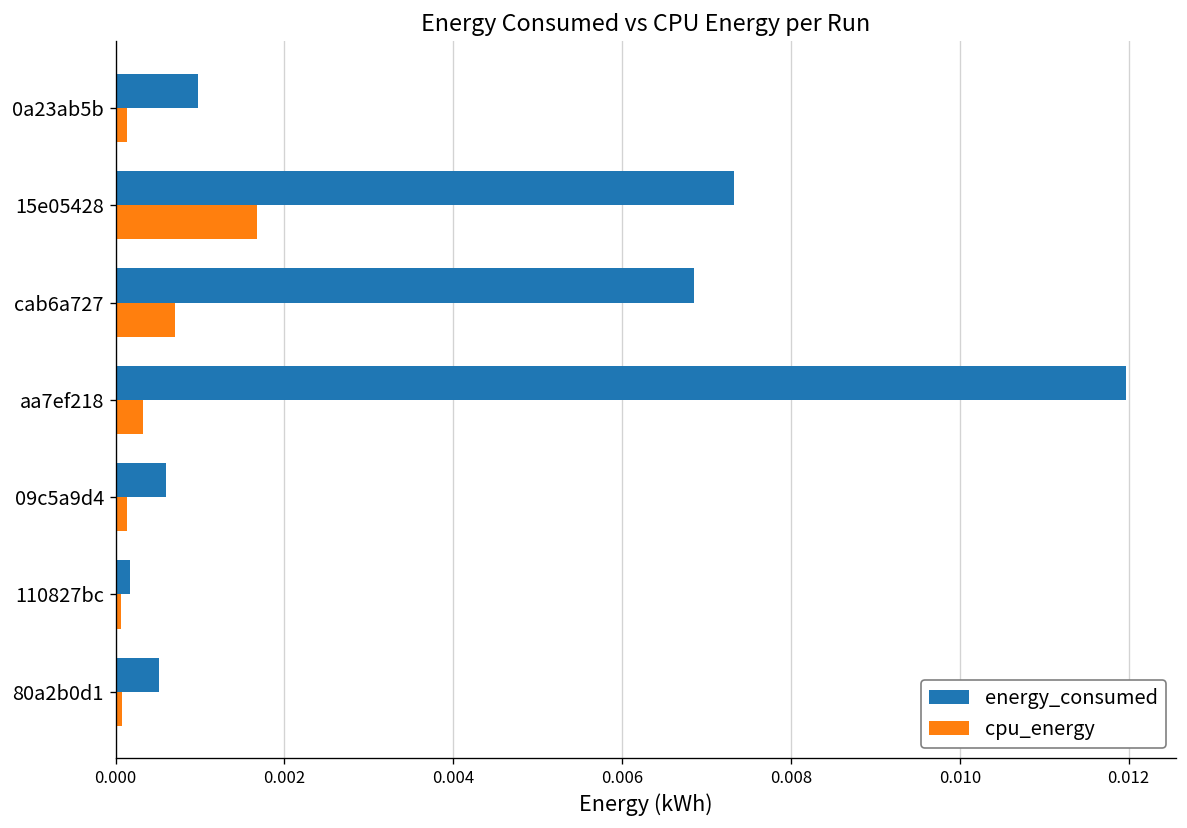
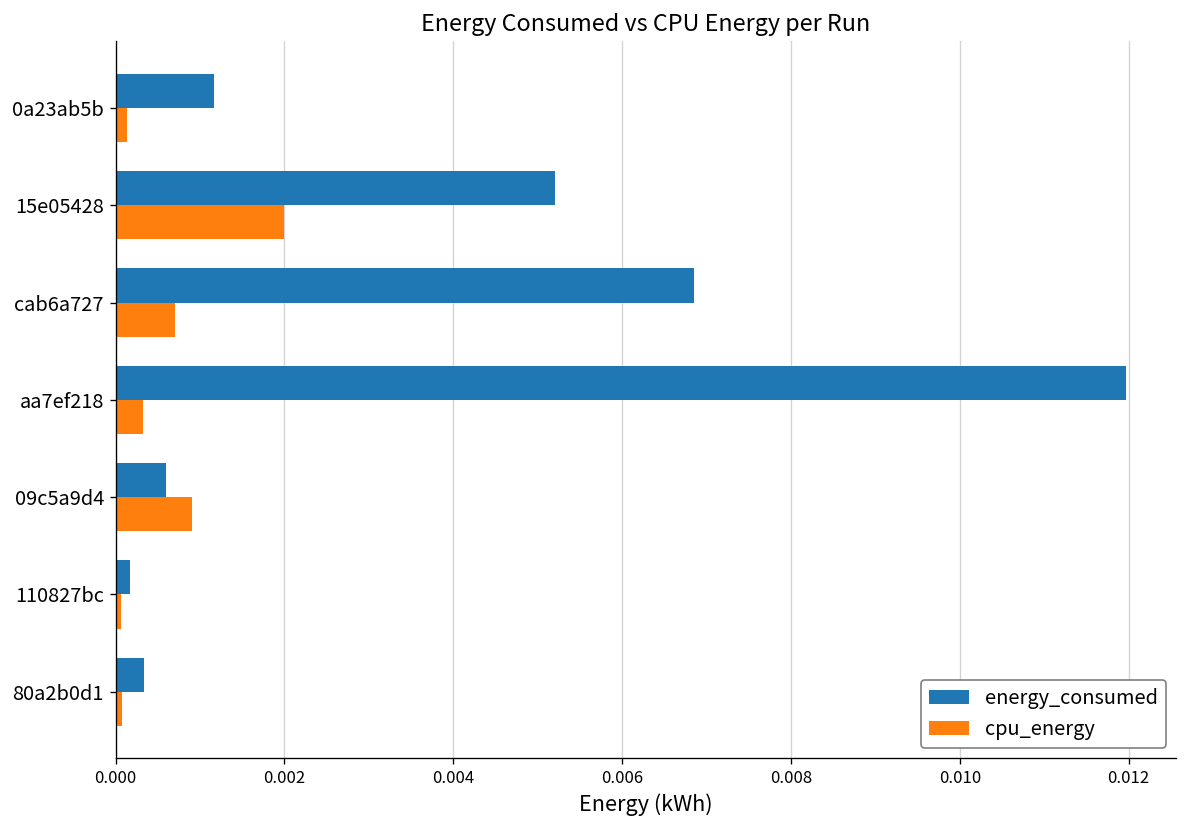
  {
    "energy_consumed": {
-     "0a23ab5b": 0.0010,
-     "15e05428": 0.0073,
+     "0a23ab5b": 0.0012,
+     "15e05428": 0.0052,
      "cab6a727": 0.0069,
      "aa7ef218": 0.0120,
      "09c5a9d4": 0.0006,
      "110827bc": 0.0002,
-     "80a2b0d1": 0.0005
+     "80a2b0d1": 0.0003
    },
    "cpu_energy": {
      "0a23ab5b": 0.0001,
-     "15e05428": 0.0017,
+     "15e05428": 0.0020,
      "cab6a727": 0.0007,
      "aa7ef218": 0.0003,
-     "09c5a9d4": 0.0001,
+     "09c5a9d4": 0.0009,
      "110827bc": 0.0001,
      "80a2b0d1": 0.0001
    }
  }
